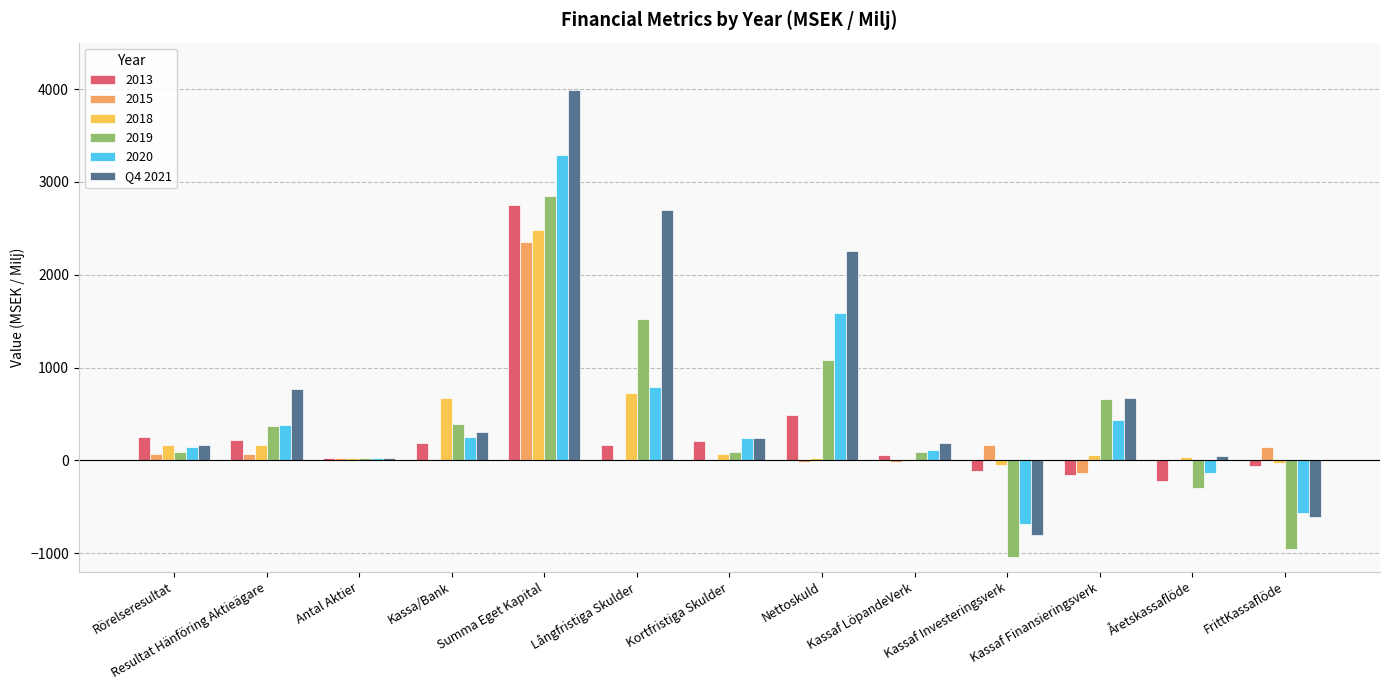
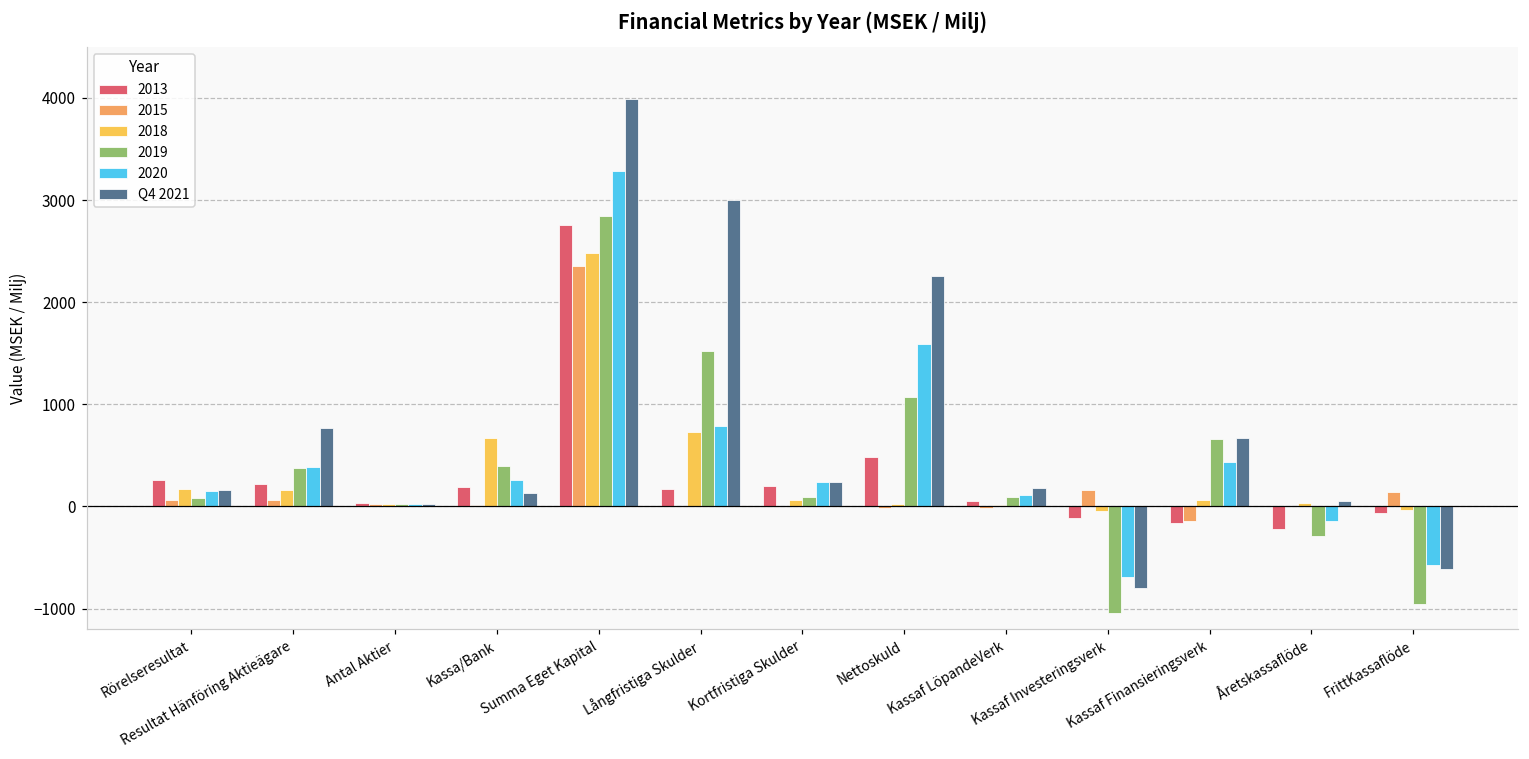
  {
    "2013": {
      "Rörelseresultat": 300,
      "Resultat Hänföring Aktieägare": 200,
      "Antal Aktier": 0,
      "Kassa/Bank": 200,
      "Summa Eget Kapital": 2800,
      "Långfristiga Skulder": 200,
      "Kortfristiga Skulder": 200,
      "Nettoskuld": 500,
      "Kassaf LöpandeVerk": 100,
      "Kassaf Investeringsverk": -100,
      "Kassaf Finansieringsverk": -200,
      "Åretskassaflöde": -200,
      "FrittKassaflöde": -100
    },
    "2019": {
      "Rörelseresultat": 100,
      "Resultat Hänföring Aktieägare": 400,
      "Kassa/Bank": 400,
      "Summa Eget Kapital": 2800,
      "Långfristiga Skulder": 1500,
      "Kortfristiga Skulder": 100,
      "Nettoskuld": 1100,
      "Kassaf LöpandeVerk": 100,
      "Kassaf Investeringsverk": -1000,
      "Kassaf Finansieringsverk": 700,
      "Åretskassaflöde": -300,
      "FrittKassaflöde": -1000
    },
    "2020": {
      "Rörelseresultat": 100,
      "Resultat Hänföring Aktieägare": 400,
      "Kassa/Bank": 300,
      "Summa Eget Kapital": 3300,
      "Långfristiga Skulder": 800,
      "Kortfristiga Skulder": 200,
      "Nettoskuld": 1600,
      "Kassaf LöpandeVerk": 100,
      "Kassaf Investeringsverk": -700,
      "Kassaf Finansieringsverk": 400,
      "Åretskassaflöde": -100,
      "FrittKassaflöde": -600
    },
    "Q4 2021": {
      "Rörelseresultat": 200,
      "Resultat Hänföring Aktieägare": 800,
-     "Kassa/Bank": 300,
+     "Kassa/Bank": 100,
      "Summa Eget Kapital": 4000,
-     "Långfristiga Skulder": 2700,
+     "Långfristiga Skulder": 3000,
      "Kortfristiga Skulder": 200,
      "Nettoskuld": 2300,
      "Kassaf LöpandeVerk": 200,
      "Kassaf Investeringsverk": -800,
      "Kassaf Finansieringsverk": 700,
      "Åretskassaflöde": 100,
      "FrittKassaflöde": -600
    }
  }
